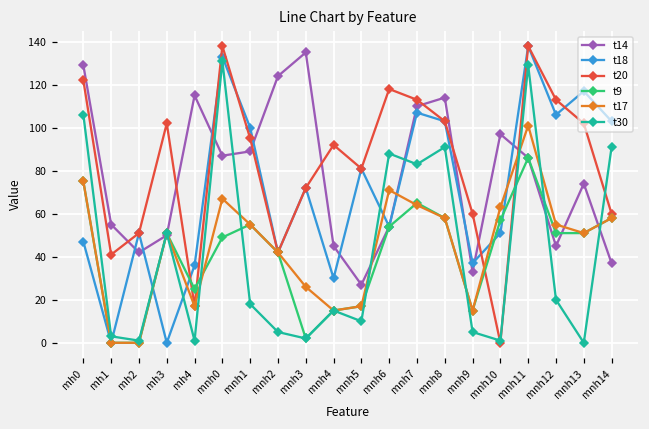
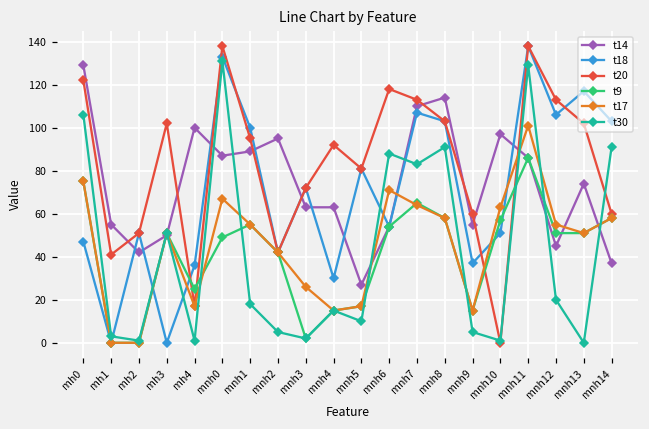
  {
    "t14": {
      "mh0": 129,
      "mh1": 55,
      "mh2": 42,
-     "mh4": 115,
+     "mh4": 100,
      "mnh0": 87,
      "mnh1": 89,
-     "mnh2": 124,
-     "mnh3": 135,
-     "mnh4": 45,
+     "mnh2": 95,
+     "mnh3": 63,
+     "mnh4": 63,
      "mnh5": 27,
      "mnh7": 110,
      "mnh8": 114,
-     "mnh9": 33,
+     "mnh9": 55,
      "mnh10": 97,
      "mnh12": 45,
      "mnh13": 74,
      "mnh14": 37
    },
    "t18": {
      "mh0": 47,
      "mh3": 0,
      "mh4": 36,
      "mnh0": 133,
      "mnh1": 100,
      "mnh4": 30,
      "mnh7": 107,
      "mnh9": 37,
      "mnh10": 51,
      "mnh12": 106
    }
  }
